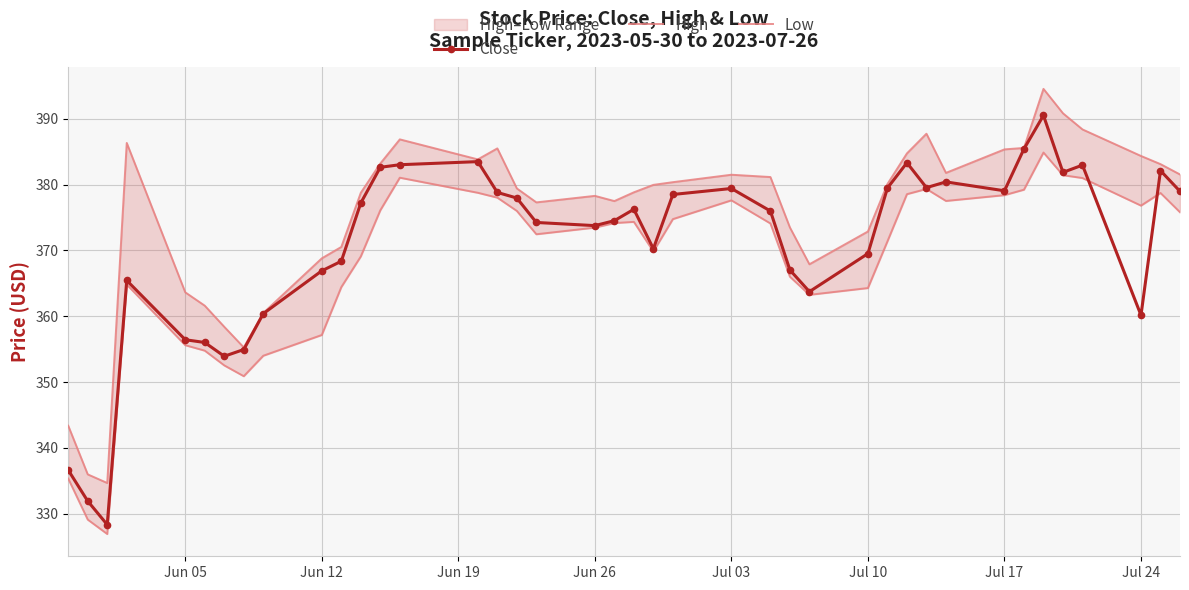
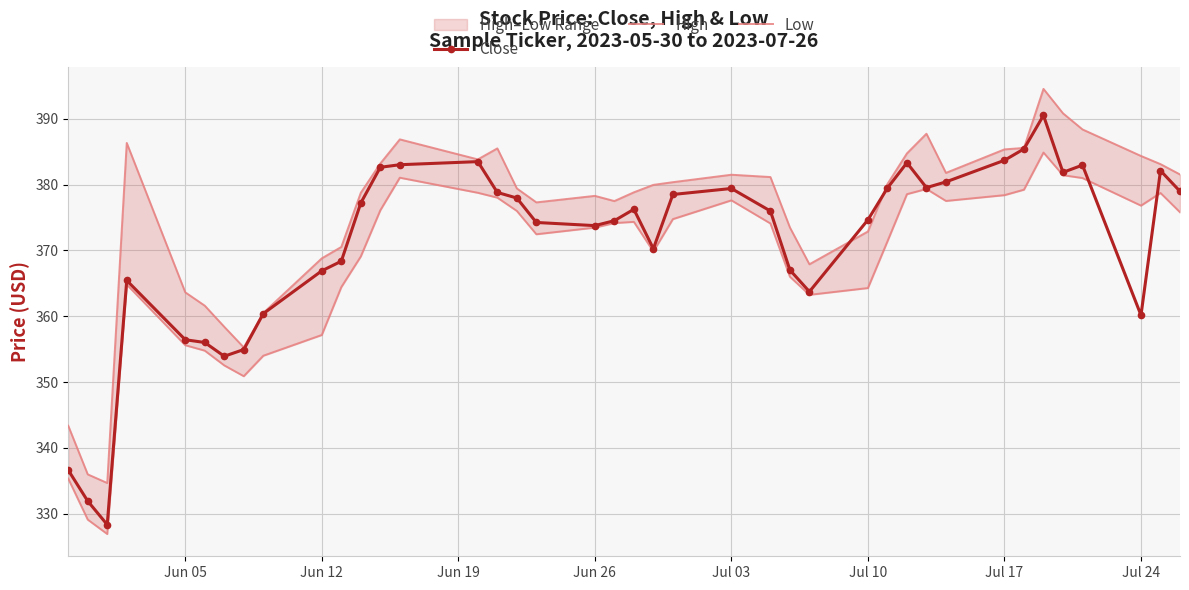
  {
    "Close": {
      "Jun 05": 356,
      "Jun 12": 367,
      "Jul 03": 379,
-     "Jul 10": 370,
-     "Jul 17": 379,
+     "Jul 10": 375,
+     "Jul 17": 384,
      "Jul 24": 360
    }
  }
